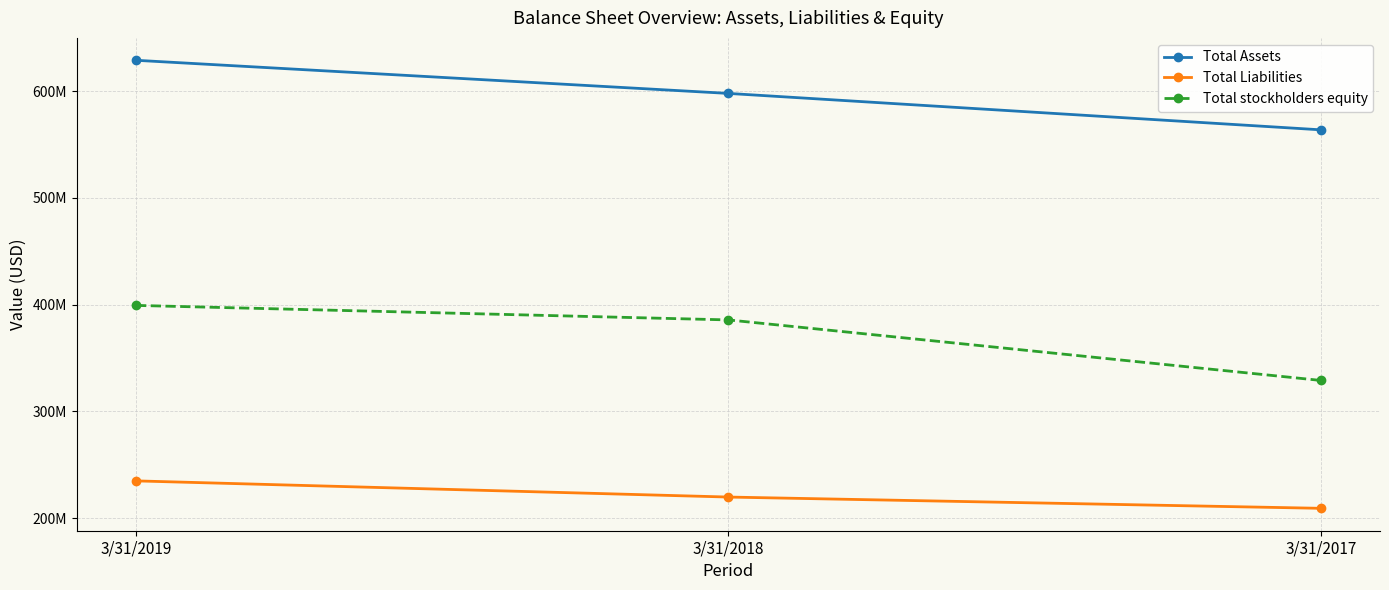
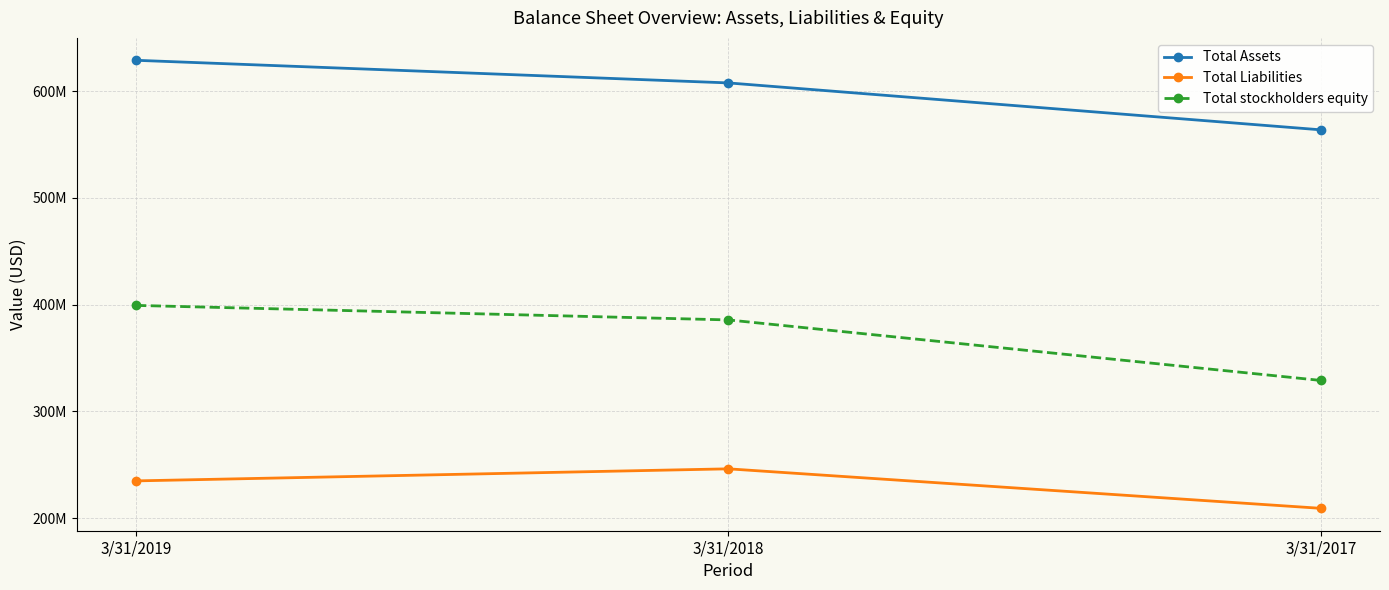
  {
    "Total Assets": {
      "3/31/2019": 629000000,
-     "3/31/2018": 598000000,
+     "3/31/2018": 608000000,
      "3/31/2017": 564000000
    },
    "Total Liabilities": {
      "3/31/2019": 235000000,
-     "3/31/2018": 220000000,
+     "3/31/2018": 246000000,
      "3/31/2017": 209000000
    },
    "Total stockholders equity": {
      "3/31/2019": 399000000,
      "3/31/2018": 386000000,
      "3/31/2017": 329000000
    }
  }
